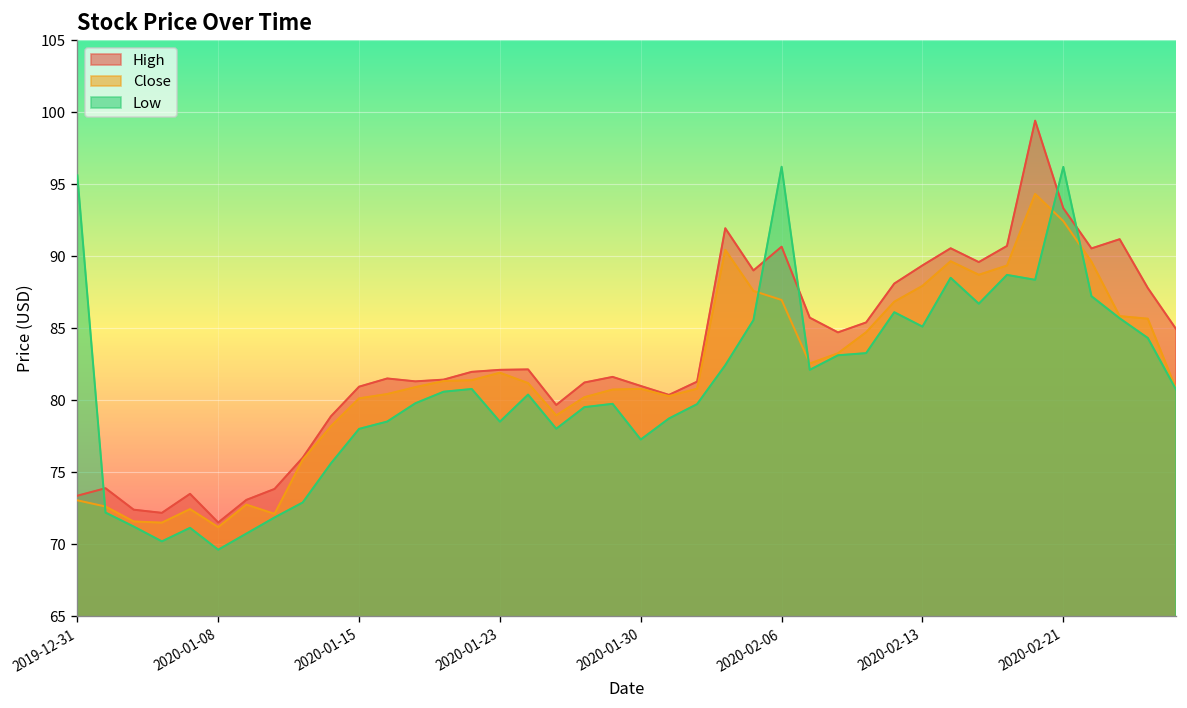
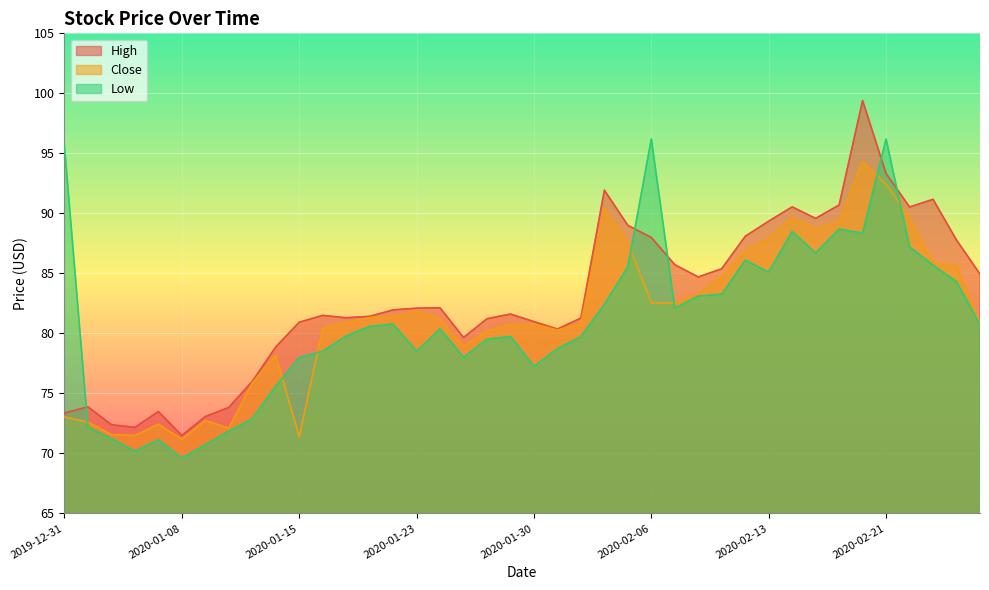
  {
    "High": {
      "2019-12-31": 73.4,
      "2020-01-08": 71.5,
      "2020-01-15": 80.9,
-     "2020-02-06": 90.7,
+     "2020-02-06": 88.0,
      "2020-02-13": 89.4,
      "2020-02-21": 93.3
    },
    "Close": {
      "2019-12-31": 73.0,
      "2020-01-08": 71.2,
-     "2020-01-15": 80.1,
-     "2020-02-06": 87.0,
+     "2020-01-15": 71.4,
+     "2020-02-06": 82.5,
      "2020-02-13": 87.9,
      "2020-02-21": 92.4
    },
    "Low": {
      "2019-12-31": 95.6,
      "2020-01-08": 69.6,
      "2020-01-15": 78.0,
      "2020-01-23": 78.5,
      "2020-01-30": 77.3,
      "2020-02-06": 96.2,
      "2020-02-13": 85.1,
      "2020-02-21": 96.2
    }
  }
